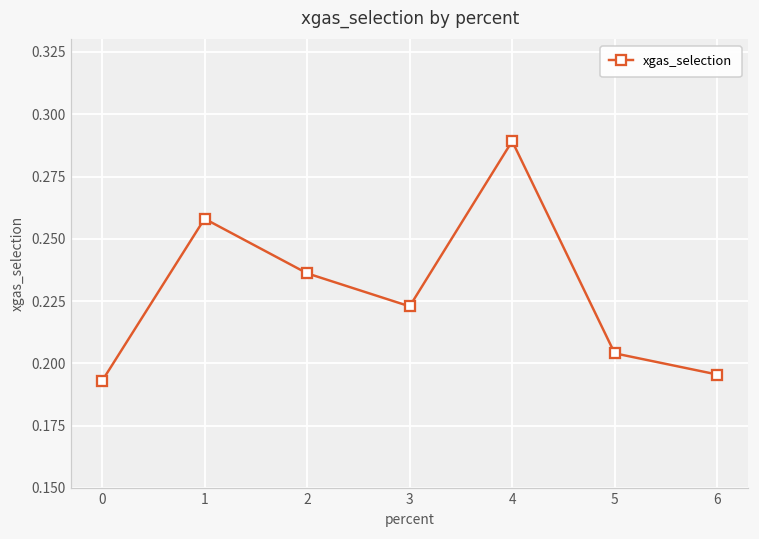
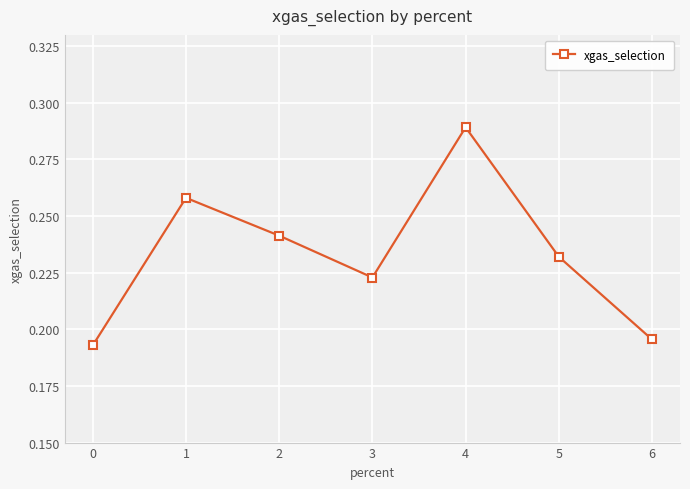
  {
    "0": 0.193,
    "1": 0.258,
-   "2": 0.236,
+   "2": 0.241,
    "3": 0.223,
    "4": 0.289,
-   "5": 0.204,
+   "5": 0.232,
    "6": 0.196
  }
